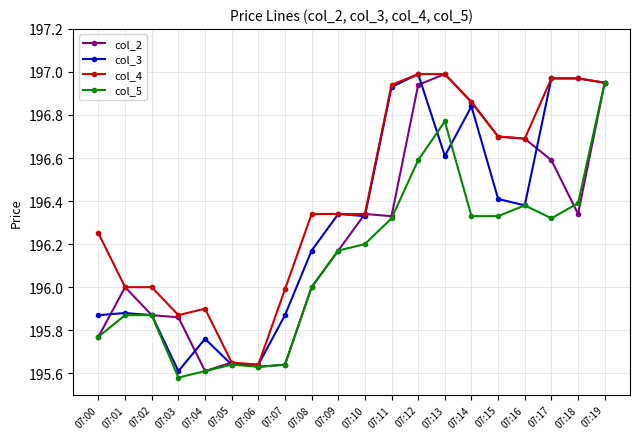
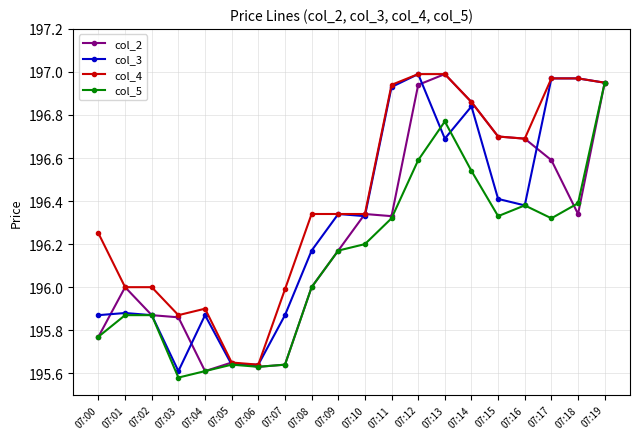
  {
    "col_2": {
      "07:12": 196.94,
      "07:17": 196.59,
      "07:18": 196.34
    },
    "col_3": {
      "07:00": 195.87,
      "07:03": 195.61,
-     "07:04": 195.76,
+     "07:04": 195.87,
      "07:07": 195.87,
      "07:08": 196.17,
-     "07:13": 196.61,
+     "07:13": 196.69,
      "07:14": 196.84,
      "07:15": 196.41
    },
    "col_4": {
      "07:00": 196.25,
      "07:02": 196.00,
      "07:04": 195.90,
      "07:07": 195.99,
      "07:08": 196.34
    },
    "col_5": {
      "07:03": 195.58,
      "07:10": 196.20,
      "07:12": 196.59,
      "07:13": 196.77,
-     "07:14": 196.33,
+     "07:14": 196.54,
      "07:15": 196.33,
      "07:17": 196.32,
      "07:18": 196.39
    }
  }
